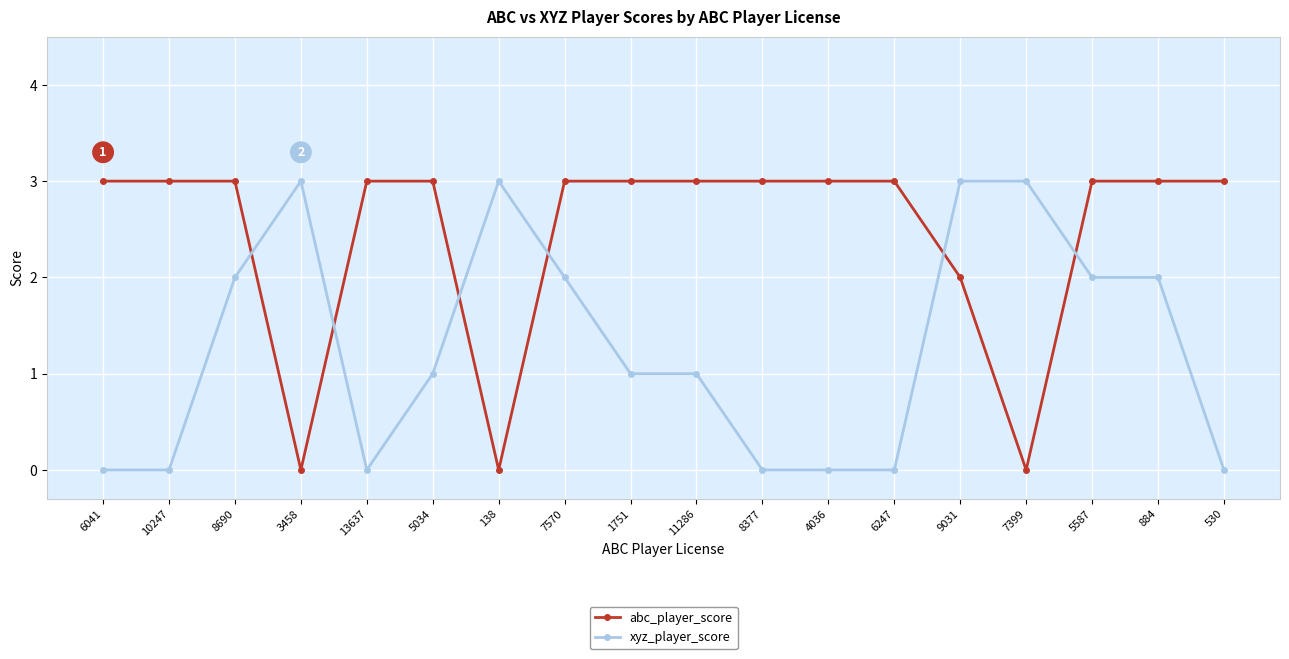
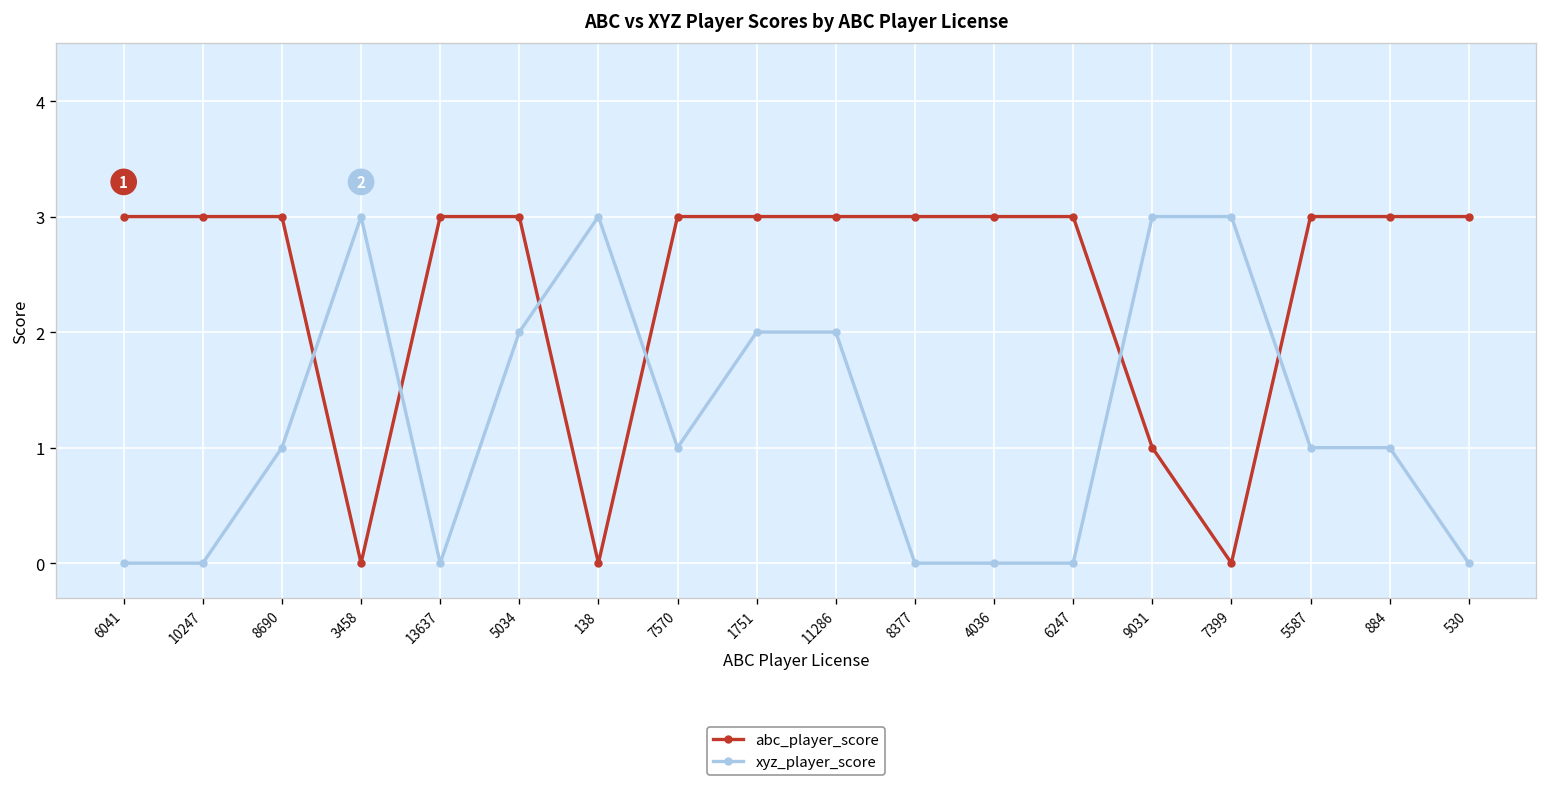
  {
    "abc_player_score": {
      "10247": 3,
      "8690": 3,
      "3458": 0,
      "13637": 3,
      "5034": 3,
      "138": 0,
      "7570": 3,
      "1751": 3,
      "11286": 3,
      "8377": 3,
      "4036": 3,
      "6247": 3,
-     "9031": 2,
+     "9031": 1,
      "7399": 0,
      "5587": 3,
      "884": 3,
      "530": 3
    },
    "xyz_player_score": {
      "6041": 0,
      "10247": 0,
-     "8690": 2,
+     "8690": 1,
      "13637": 0,
-     "5034": 1,
+     "5034": 2,
      "138": 3,
-     "7570": 2,
-     "1751": 1,
-     "11286": 1,
+     "7570": 1,
+     "1751": 2,
+     "11286": 2,
      "8377": 0,
      "4036": 0,
      "6247": 0,
      "9031": 3,
      "7399": 3,
-     "5587": 2,
-     "884": 2,
+     "5587": 1,
+     "884": 1,
      "530": 0
    }
  }
